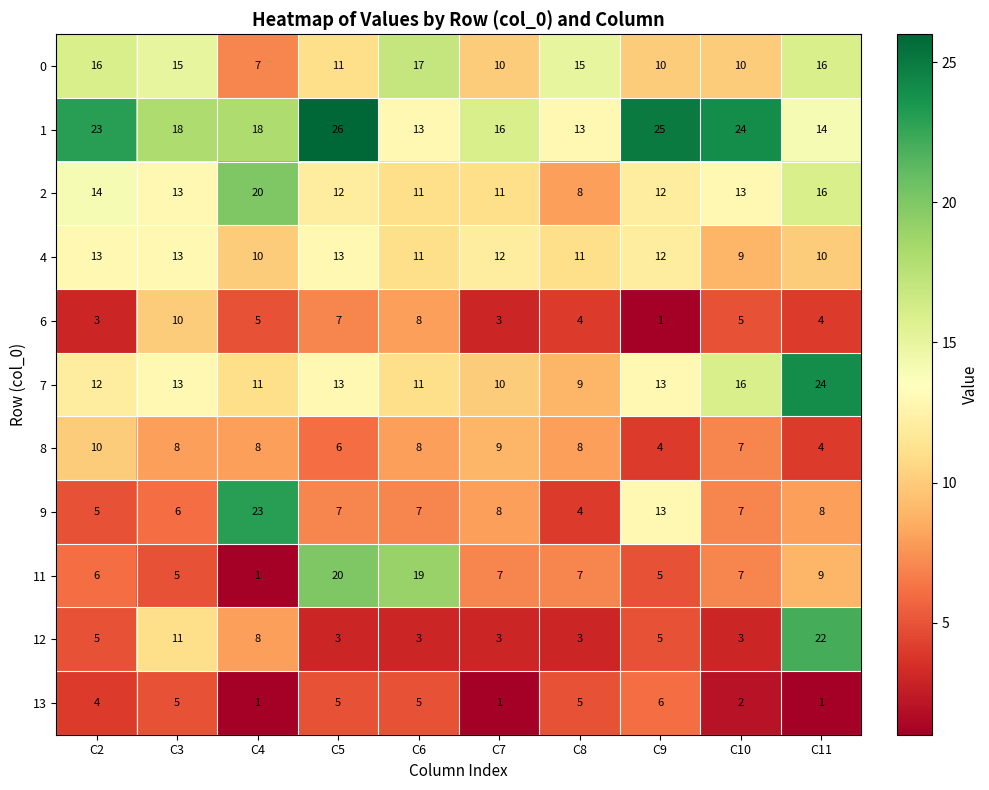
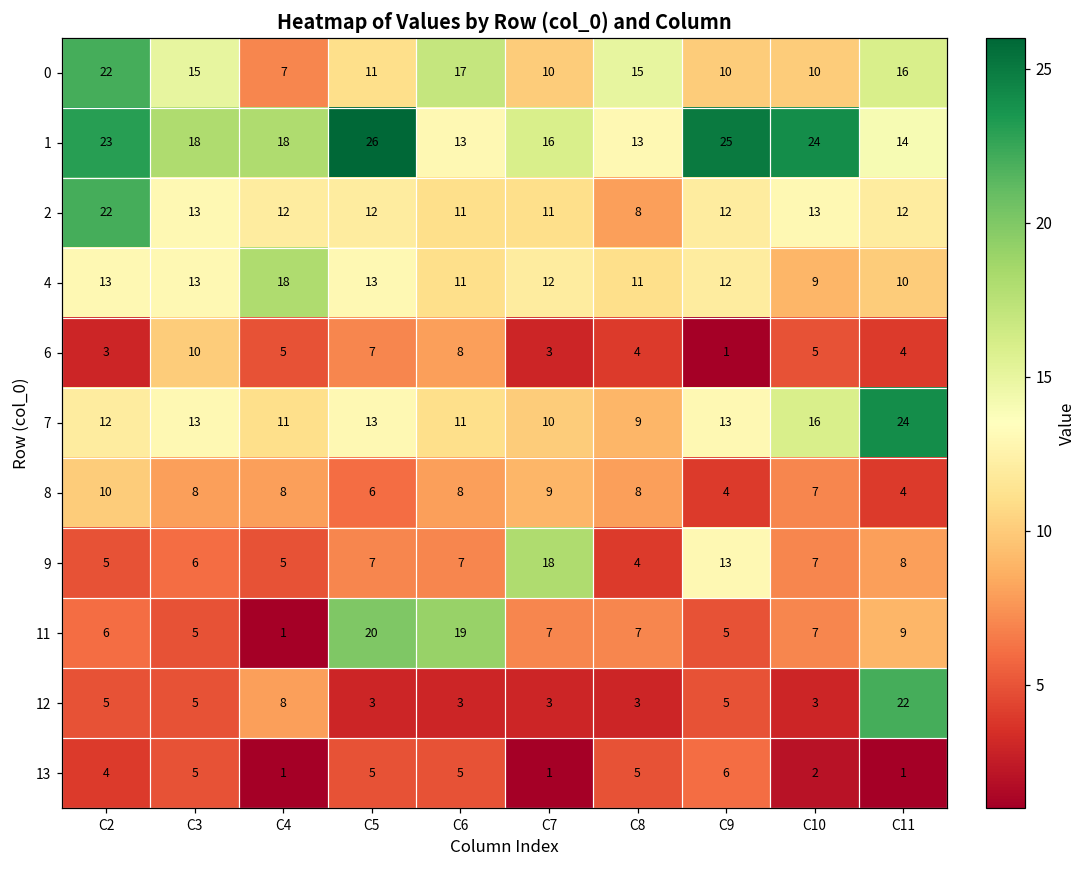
  {
    "0": {
-     "C2": 16,
+     "C2": 22,
      "C3": 15,
      "C4": 7,
      "C5": 11,
      "C6": 17,
      "C7": 10,
      "C8": 15,
      "C9": 10,
      "C10": 10,
      "C11": 16
    },
    "1": {
      "C2": 23,
      "C3": 18,
      "C4": 18,
      "C5": 26,
      "C6": 13,
      "C7": 16,
      "C8": 13,
      "C9": 25,
      "C10": 24,
      "C11": 14
    },
    "2": {
-     "C2": 14,
+     "C2": 22,
      "C3": 13,
-     "C4": 20,
+     "C4": 12,
      "C5": 12,
      "C6": 11,
      "C7": 11,
      "C8": 8,
      "C9": 12,
      "C10": 13,
-     "C11": 16
+     "C11": 12
    },
    "4": {
      "C2": 13,
      "C3": 13,
-     "C4": 10,
+     "C4": 18,
      "C5": 13,
      "C6": 11,
      "C7": 12,
      "C8": 11,
      "C9": 12,
      "C10": 9,
      "C11": 10
    },
    "6": {
      "C2": 3,
      "C3": 10,
      "C4": 5,
      "C5": 7,
      "C6": 8,
      "C7": 3,
      "C8": 4,
      "C9": 1,
      "C10": 5,
      "C11": 4
    },
    "7": {
      "C2": 12,
      "C3": 13,
      "C4": 11,
      "C5": 13,
      "C6": 11,
      "C7": 10,
      "C8": 9,
      "C9": 13,
      "C10": 16,
      "C11": 24
    },
    "8": {
      "C2": 10,
      "C3": 8,
      "C4": 8,
      "C5": 6,
      "C6": 8,
      "C7": 9,
      "C8": 8,
      "C9": 4,
      "C10": 7,
      "C11": 4
    },
    "9": {
      "C2": 5,
      "C3": 6,
-     "C4": 23,
+     "C4": 5,
      "C5": 7,
      "C6": 7,
-     "C7": 8,
+     "C7": 18,
      "C8": 4,
      "C9": 13,
      "C10": 7,
      "C11": 8
    },
    "11": {
      "C2": 6,
      "C3": 5,
      "C4": 1,
      "C5": 20,
      "C6": 19,
      "C7": 7,
      "C8": 7,
      "C9": 5,
      "C10": 7,
      "C11": 9
    },
    "12": {
      "C2": 5,
-     "C3": 11,
+     "C3": 5,
      "C4": 8,
      "C5": 3,
      "C6": 3,
      "C7": 3,
      "C8": 3,
      "C9": 5,
      "C10": 3,
      "C11": 22
    },
    "13": {
      "C2": 4,
      "C3": 5,
      "C4": 1,
      "C5": 5,
      "C6": 5,
      "C7": 1,
      "C8": 5,
      "C9": 6,
      "C10": 2,
      "C11": 1
    }
  }
